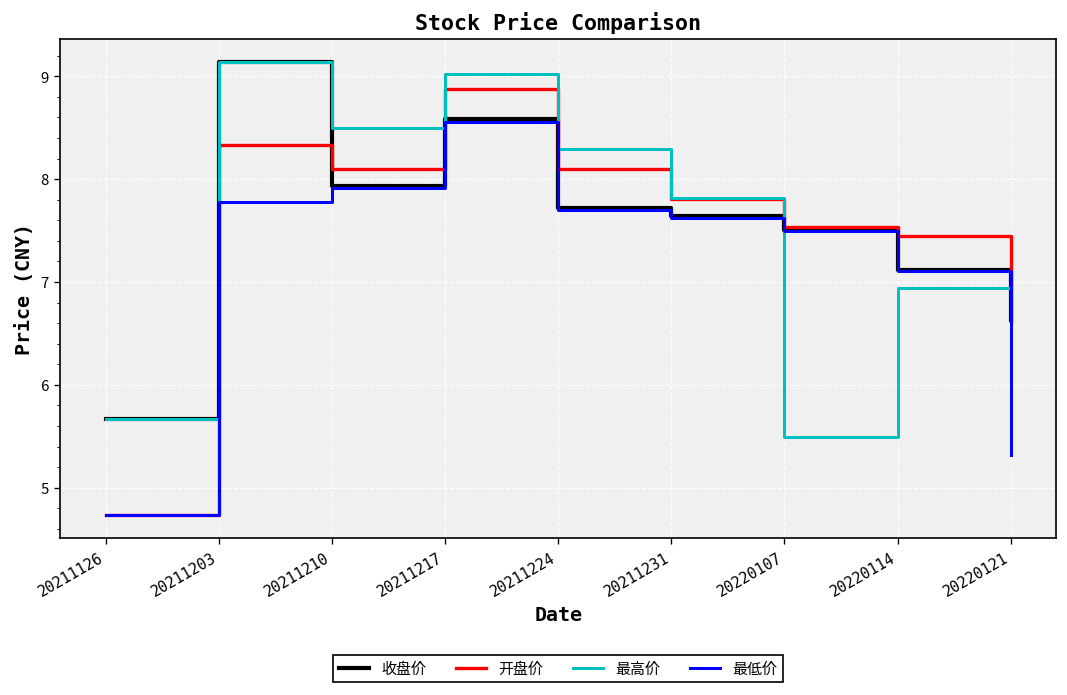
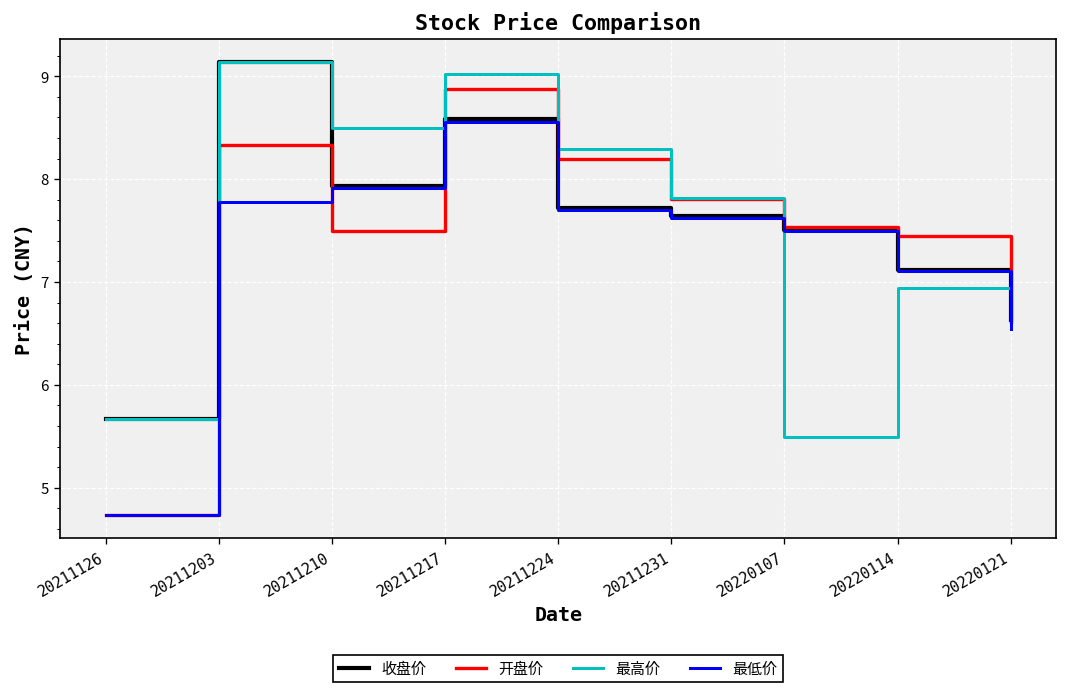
  {
    "开盘价": {
      "20211203": 8.3,
-     "20211210": 8.1,
+     "20211210": 7.5,
      "20211217": 8.9,
-     "20211224": 8.1,
+     "20211224": 8.2,
      "20220114": 7.5
    },
    "最高价": {
      "20211210": 8.5,
      "20211217": 9.0,
      "20211224": 8.3,
      "20220107": 5.5,
      "20220114": 6.9,
      "20220121": 6.7
    },
    "最低价": {
      "20211203": 7.8,
-     "20220121": 5.3
+     "20220121": 6.5
    }
  }
